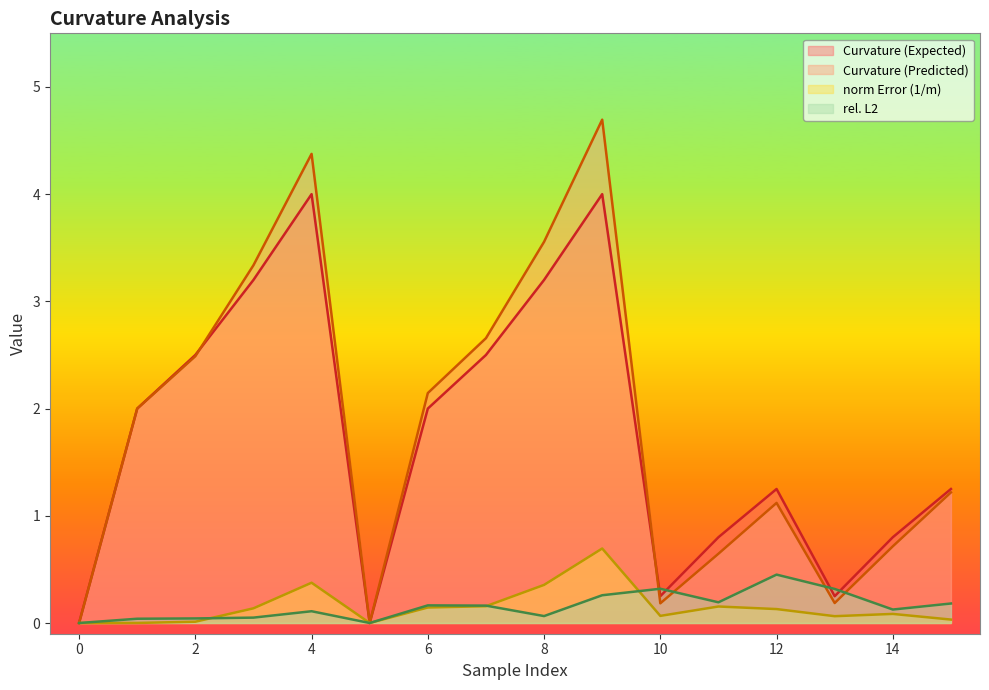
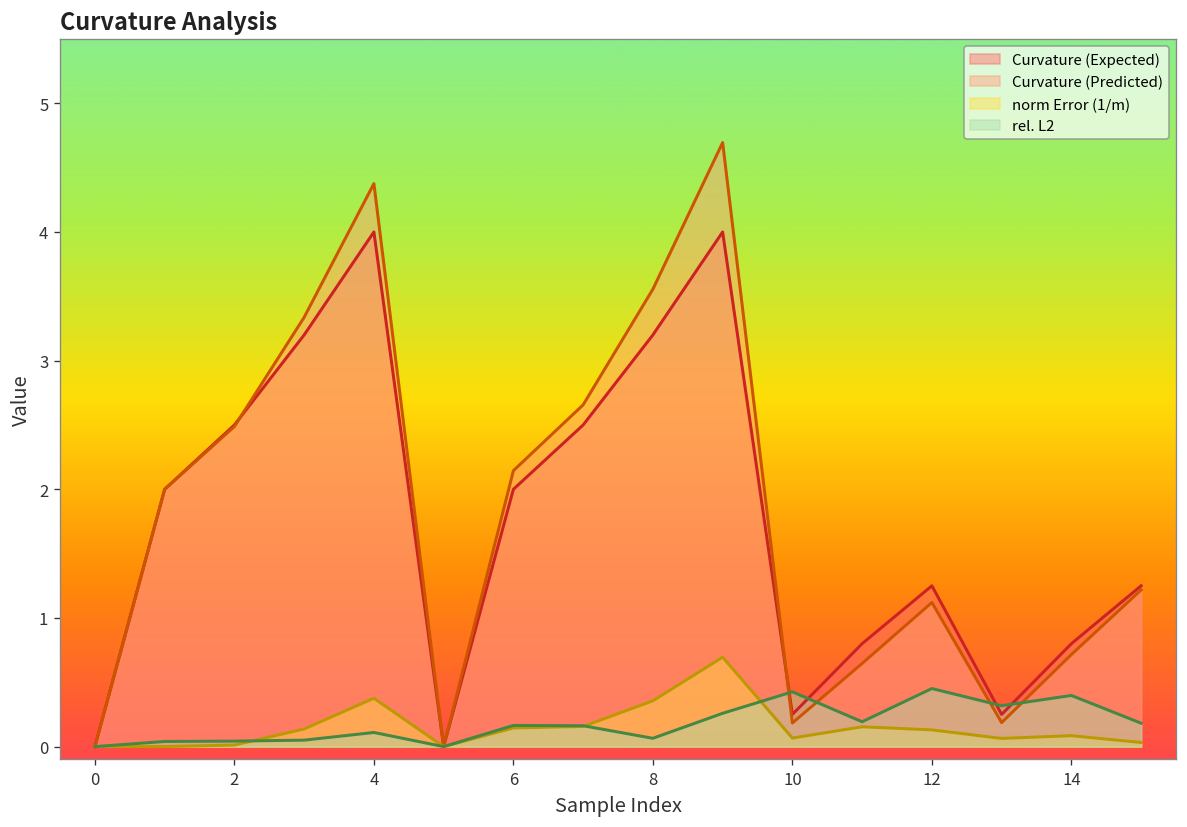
  {
    "rel. L2": {
      "2": 0.04,
      "4": 0.11,
      "8": 0.06,
-     "10": 0.32,
+     "10": 0.43,
      "12": 0.45,
-     "14": 0.13
+     "14": 0.40
    }
  }
